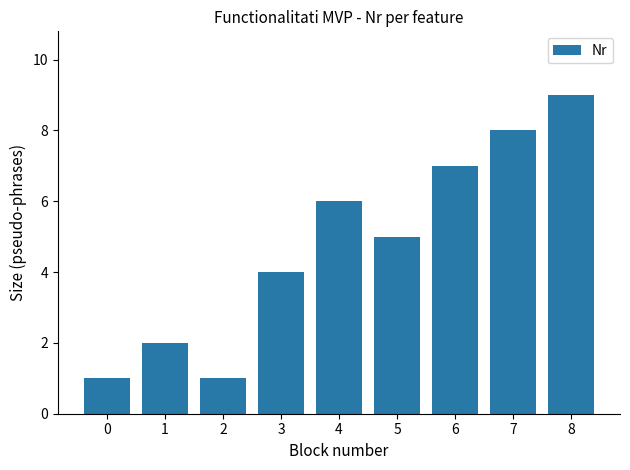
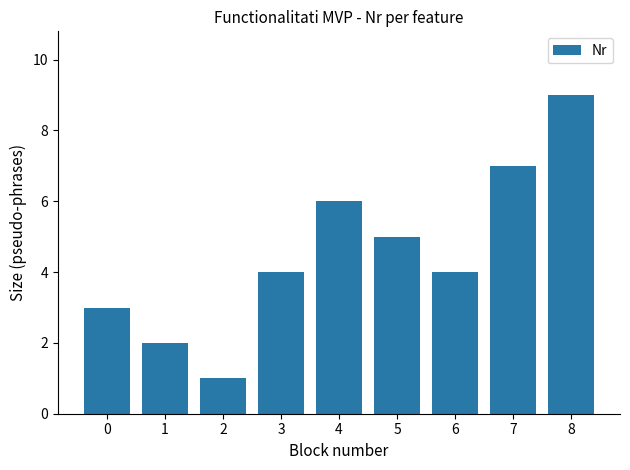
  {
-   "0": 1,
+   "0": 3,
    "1": 2,
    "2": 1,
    "3": 4,
    "4": 6,
    "5": 5,
-   "6": 7,
-   "7": 8,
+   "6": 4,
+   "7": 7,
    "8": 9
  }
